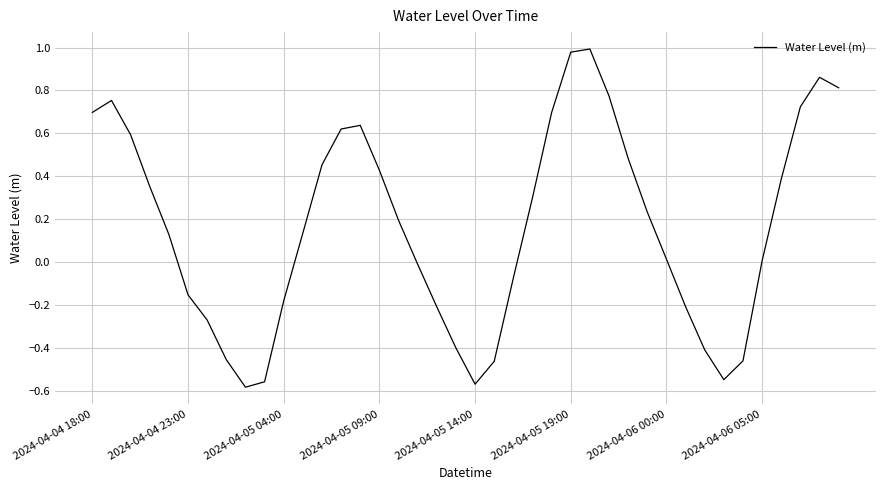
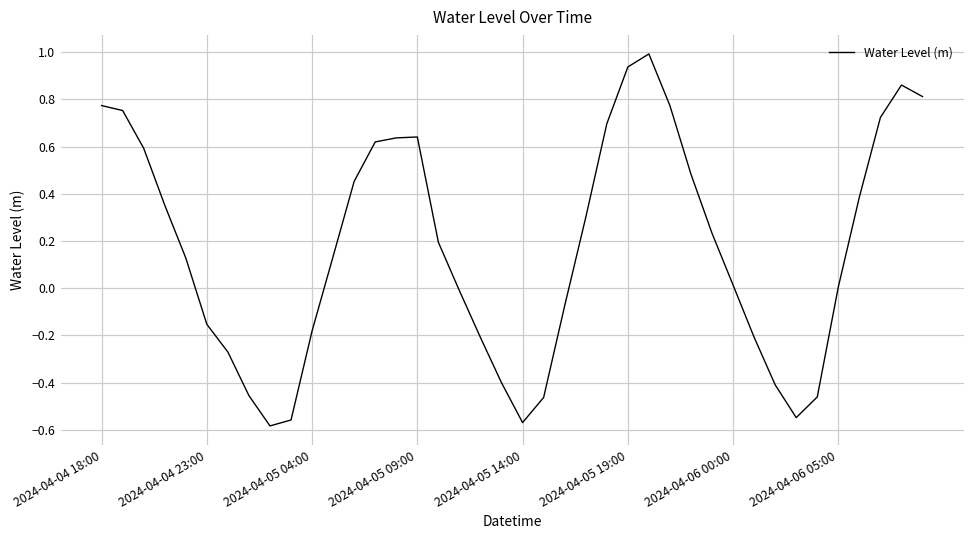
  {
-   "2024-04-04 18:00": 0.70,
+   "2024-04-04 18:00": 0.77,
    "2024-04-04 23:00": -0.15,
    "2024-04-05 04:00": -0.18,
-   "2024-04-05 09:00": 0.43,
+   "2024-04-05 09:00": 0.64,
    "2024-04-05 14:00": -0.57,
-   "2024-04-05 19:00": 0.98,
+   "2024-04-05 19:00": 0.94,
    "2024-04-06 00:00": 0.01,
    "2024-04-06 05:00": 0.01
  }
